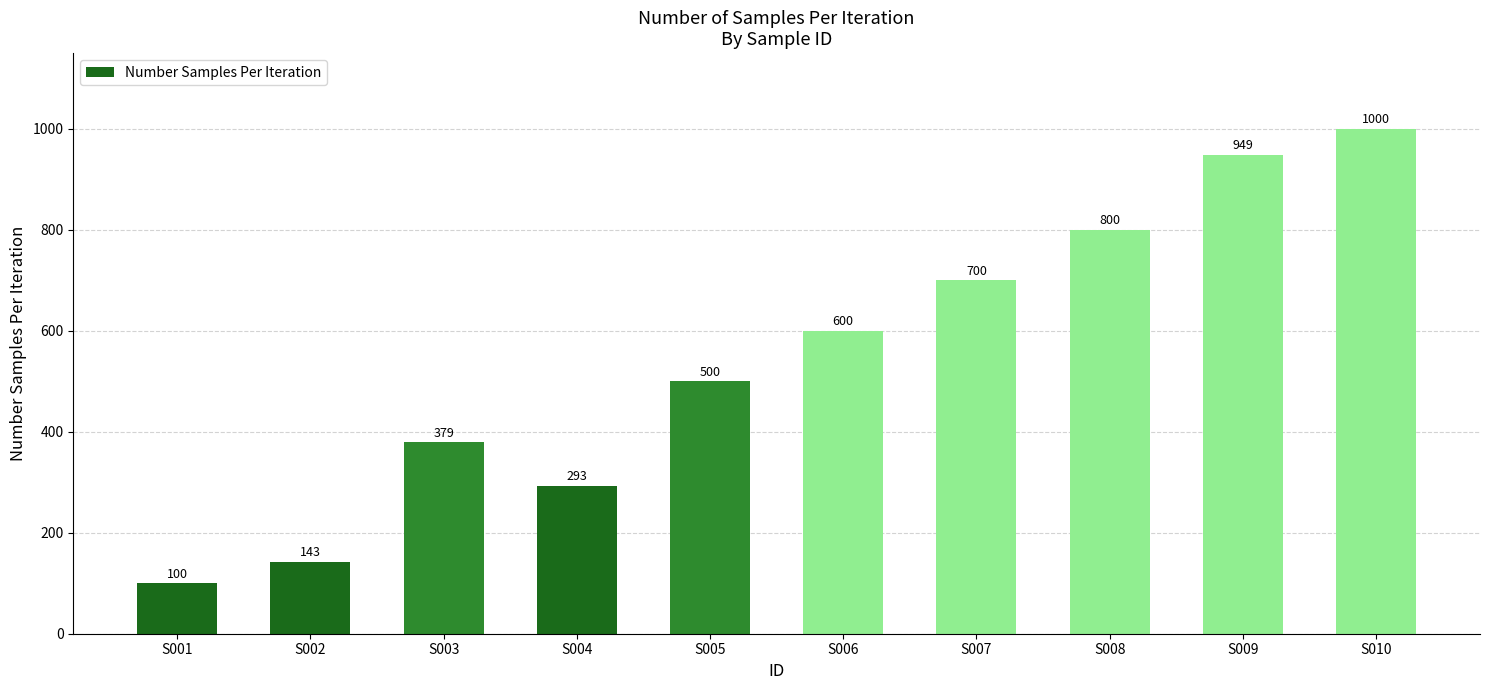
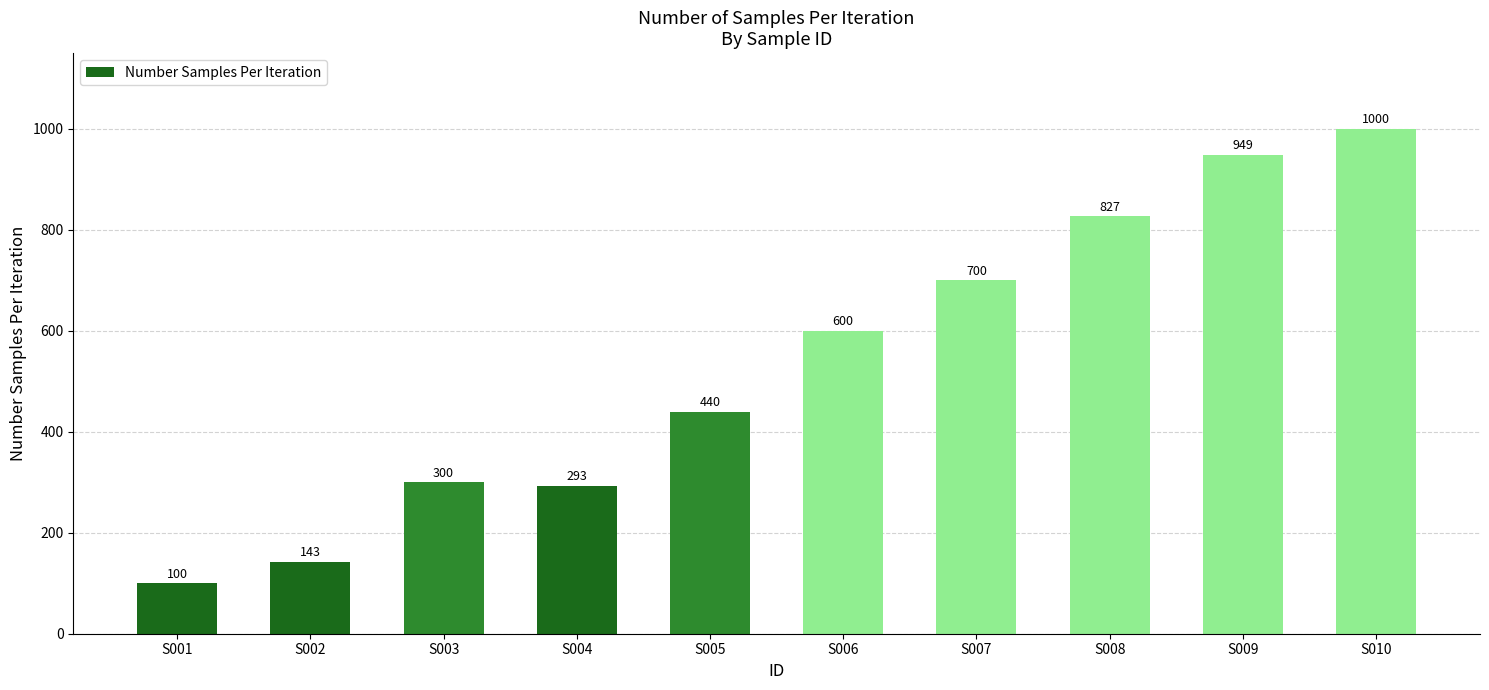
  {
    "S001": 100,
    "S002": 143,
-   "S003": 379,
+   "S003": 300,
    "S004": 293,
-   "S005": 500,
+   "S005": 440,
    "S006": 600,
    "S007": 700,
-   "S008": 800,
+   "S008": 827,
    "S009": 949,
    "S010": 1000
  }
